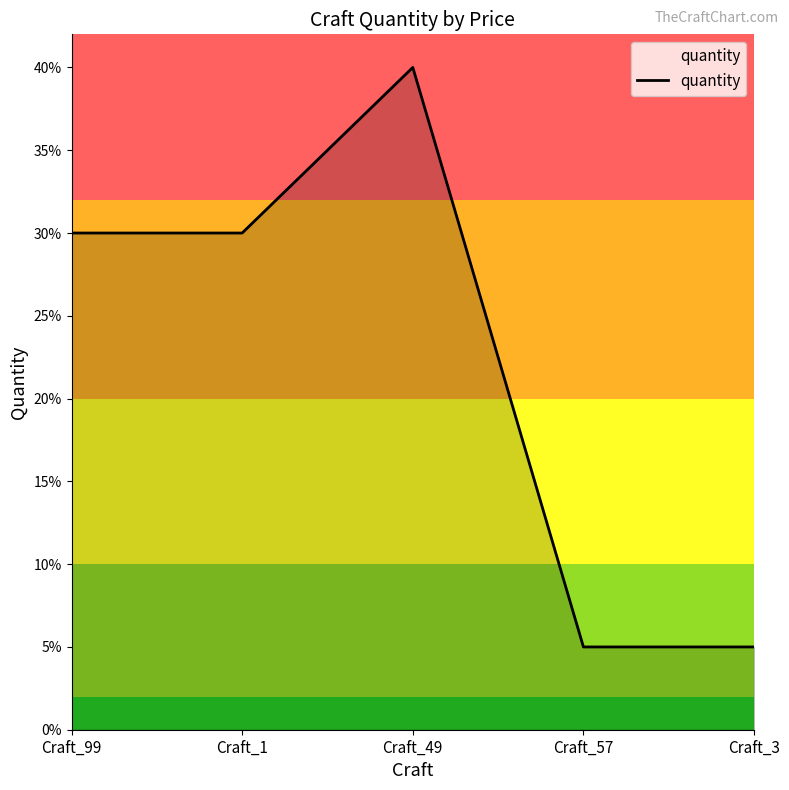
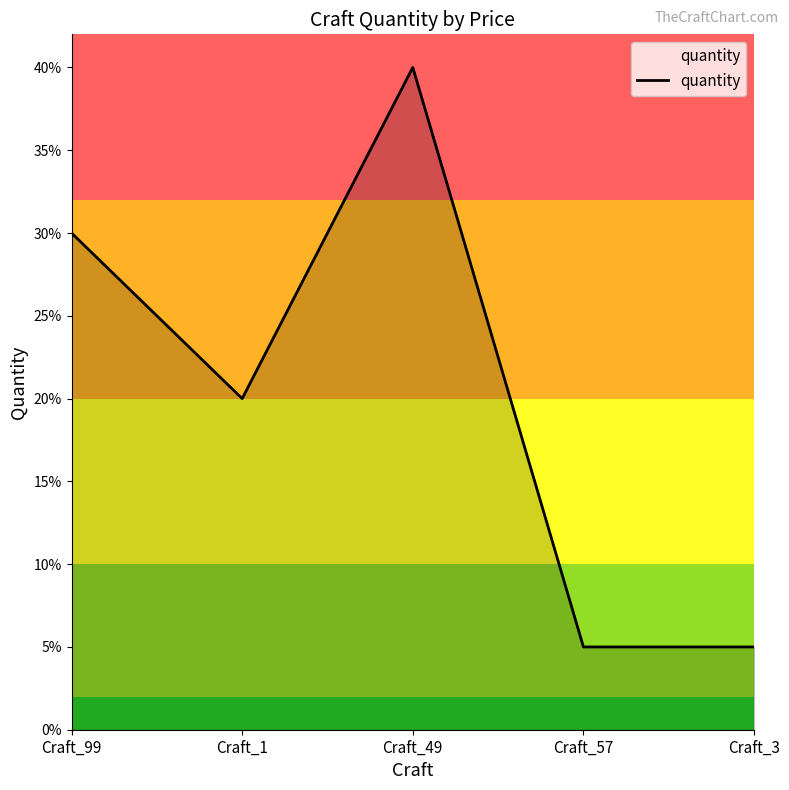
  {
    "Craft_99": "30.0%",
-   "Craft_1": "30.0%",
+   "Craft_1": "20.0%",
    "Craft_49": "40.0%",
    "Craft_57": "5.0%",
    "Craft_3": "5.0%"
  }
